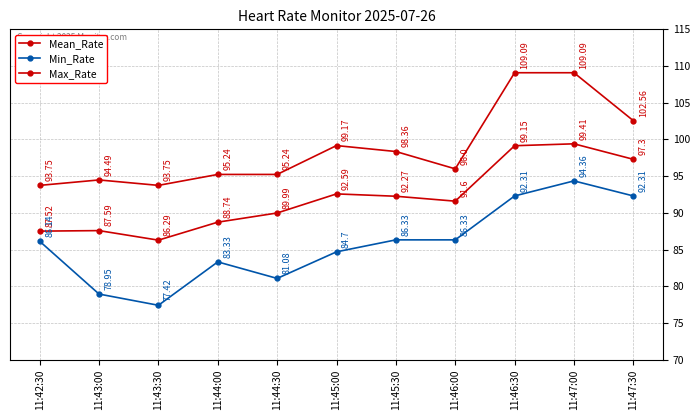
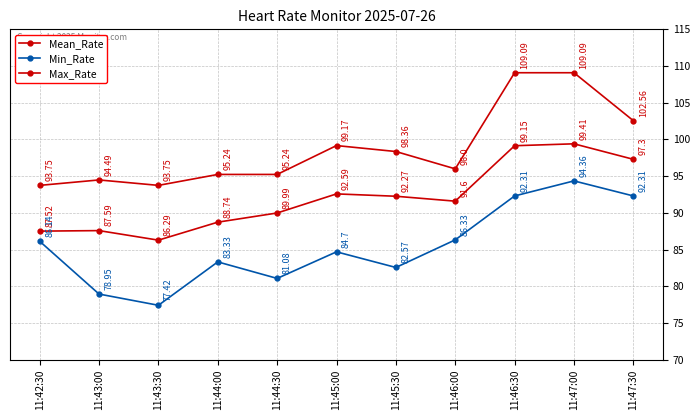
  {
    "Min_Rate": {
      "11:43:00": 78.95,
      "11:43:30": 77.42,
      "11:44:00": 83.33,
      "11:44:30": 81.08,
      "11:45:00": 84.7,
-     "11:45:30": 86.33,
+     "11:45:30": 82.57,
      "11:46:00": 86.33,
      "11:46:30": 92.31,
      "11:47:00": 94.36,
      "11:47:30": 92.31
    }
  }
